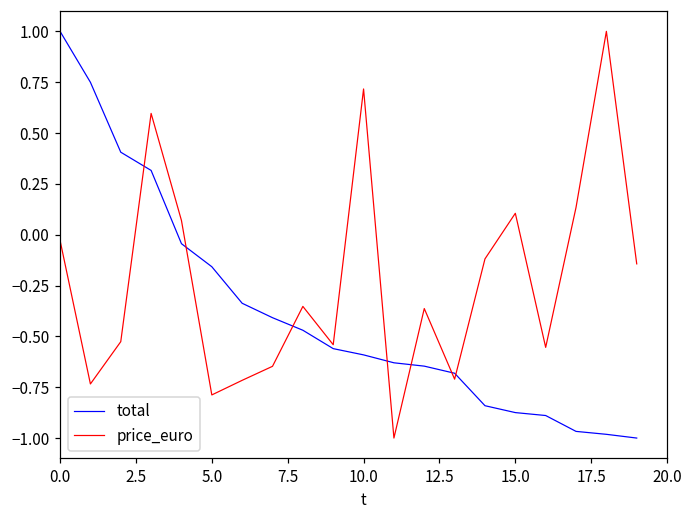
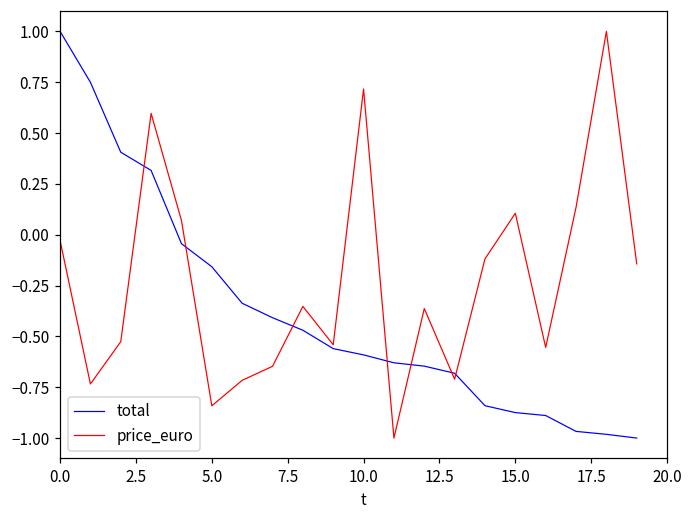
  {
    "total": {
      "0.0": 1.00,
      "5.0": -0.16,
      "10.0": -0.59,
      "15.0": -0.87
    },
    "price_euro": {
      "0.0": -0.03,
-     "5.0": -0.79,
+     "5.0": -0.84,
      "10.0": 0.72,
      "15.0": 0.11
    }
  }
